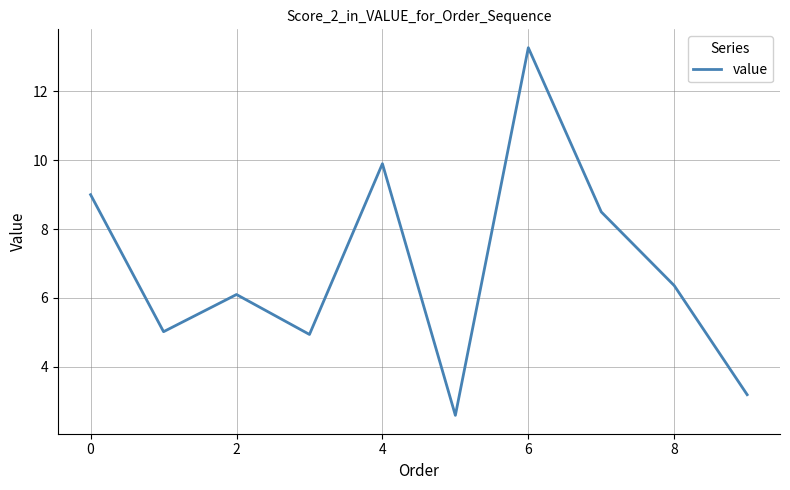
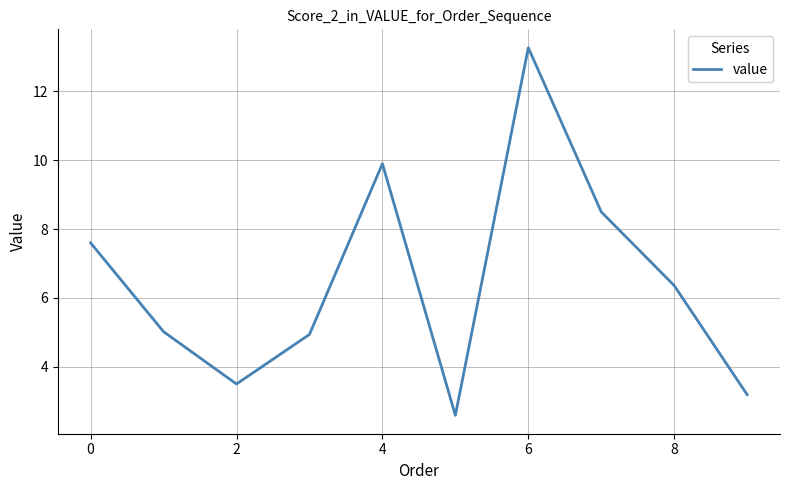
  {
-   "0": 9.0,
-   "2": 6.1,
+   "0": 7.6,
+   "2": 3.5,
    "4": 9.9,
    "6": 13.3,
    "8": 6.4
  }
